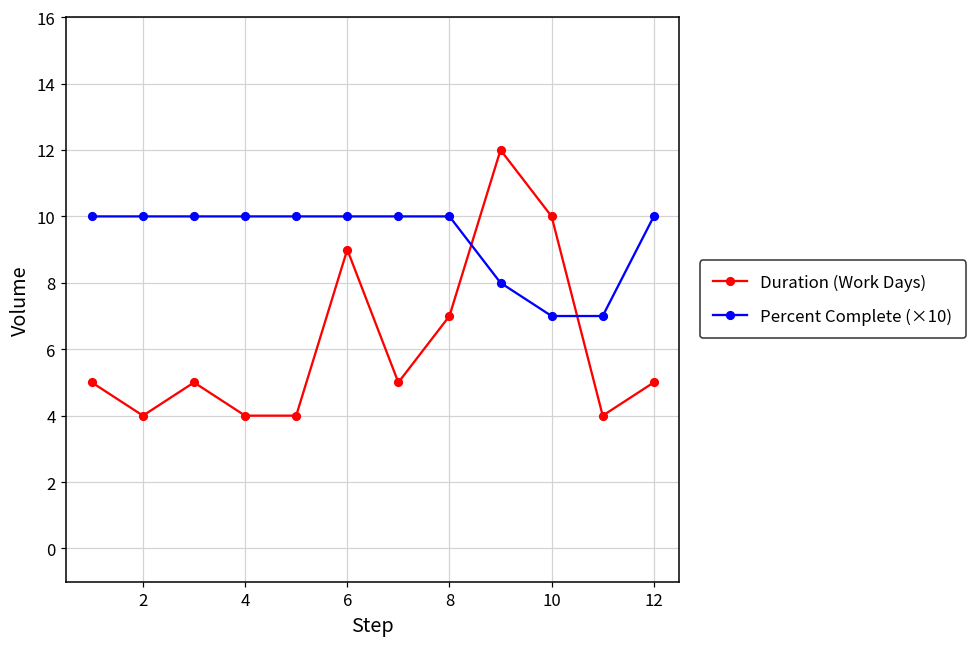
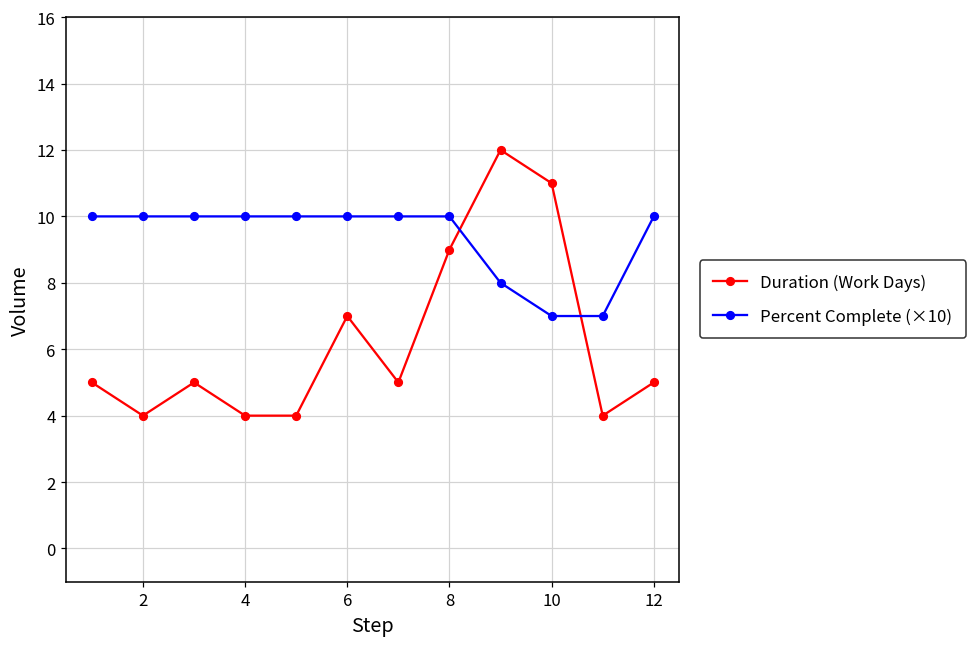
  {
    "Duration (Work Days)": {
      "2": 4,
      "4": 4,
-     "6": 9,
-     "8": 7,
-     "10": 10,
+     "6": 7,
+     "8": 9,
+     "10": 11,
      "12": 5
    },
    "Percent Complete (×10)": {
      "2": 10,
      "4": 10,
      "6": 10,
      "8": 10,
      "10": 7,
      "12": 10
    }
  }
